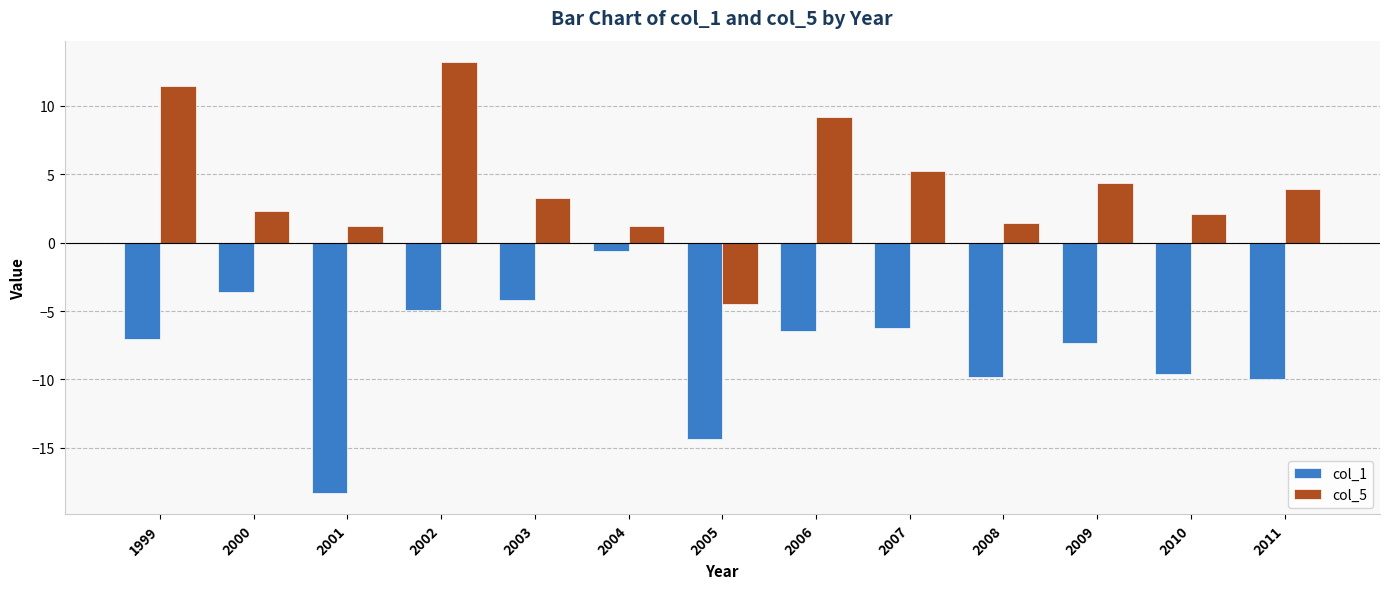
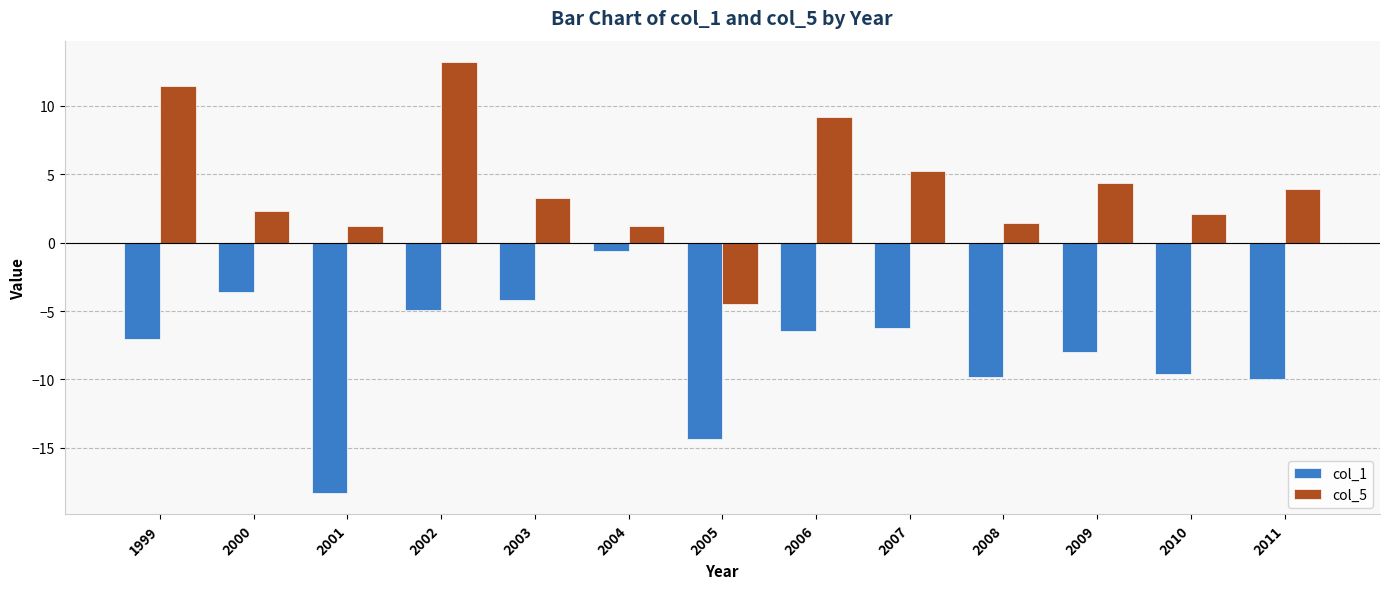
  {
    "col_1": {
      "1999": -7.0,
      "2000": -3.6,
      "2001": -18.3,
      "2002": -5.0,
      "2003": -4.2,
      "2004": -0.6,
      "2005": -14.3,
      "2006": -6.4,
      "2007": -6.2,
      "2008": -9.8,
-     "2009": -7.4,
+     "2009": -8.0,
      "2010": -9.6,
      "2011": -10.0
    },
    "col_5": {
      "1999": 11.4,
      "2000": 2.3,
      "2001": 1.2,
      "2002": 13.2,
      "2003": 3.2,
      "2004": 1.2,
      "2005": -4.5,
      "2006": 9.2,
      "2007": 5.2,
      "2008": 1.5,
      "2009": 4.3,
      "2010": 2.1,
      "2011": 3.9
    }
  }
